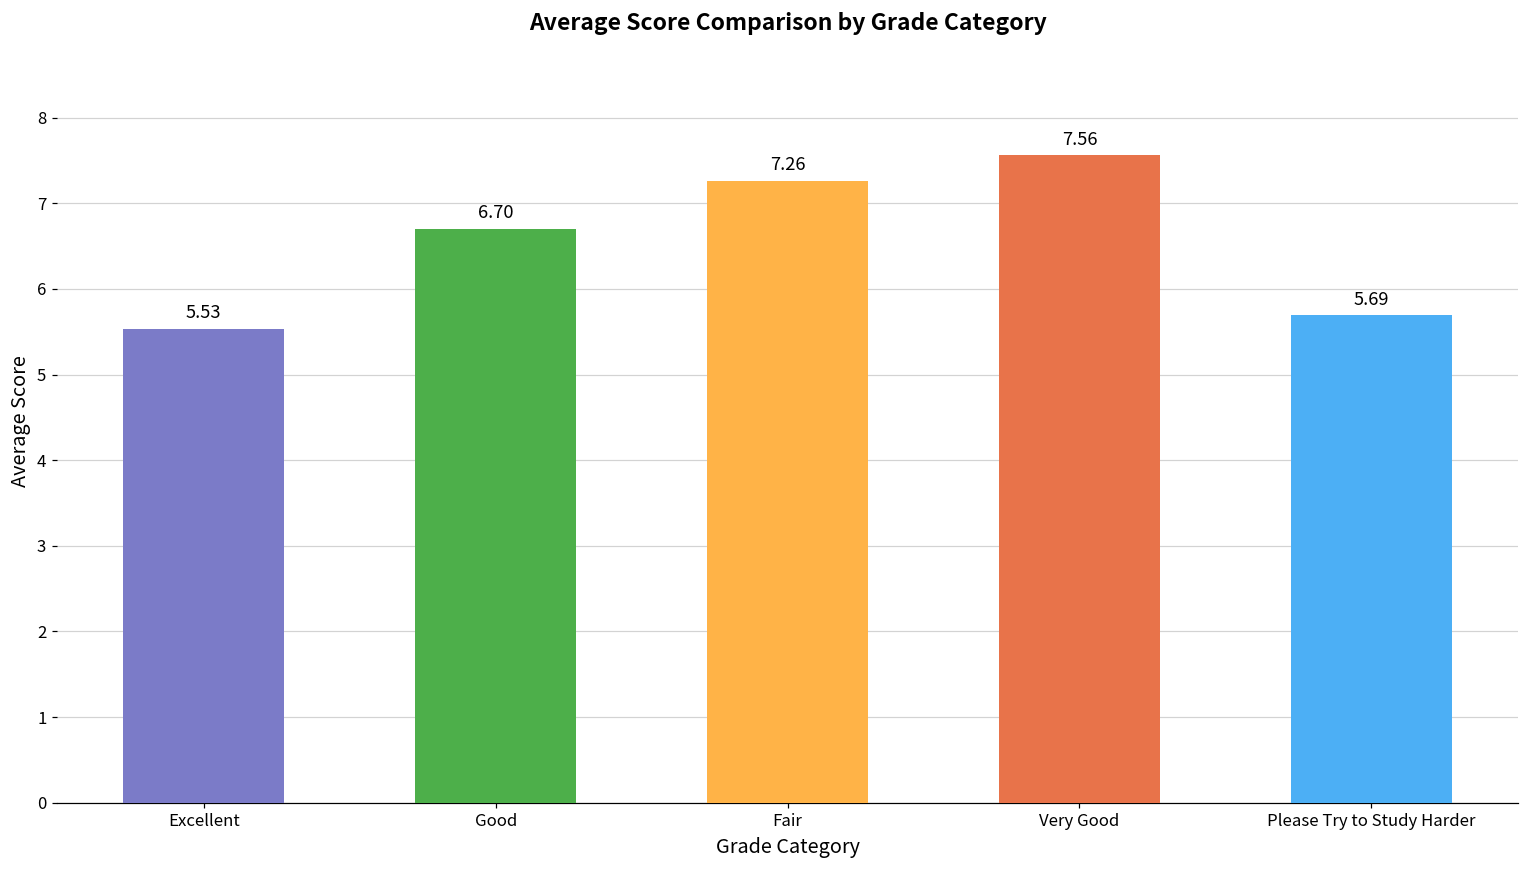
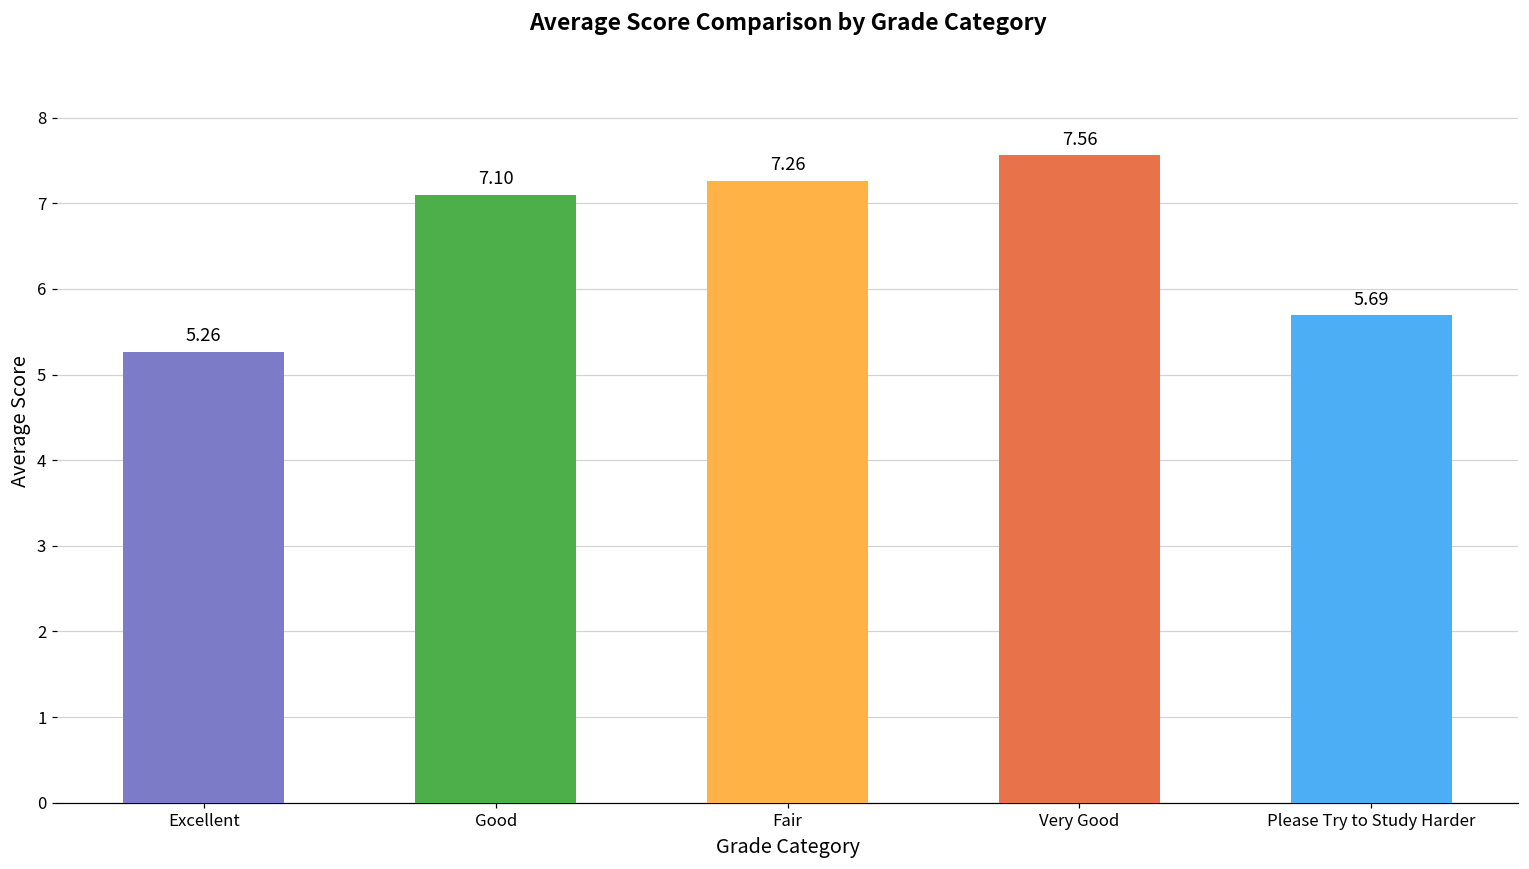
  {
-   "Excellent": 5.53,
-   "Good": 6.70,
+   "Excellent": 5.26,
+   "Good": 7.10,
    "Fair": 7.26,
    "Very Good": 7.56,
    "Please Try to Study Harder": 5.69
  }
